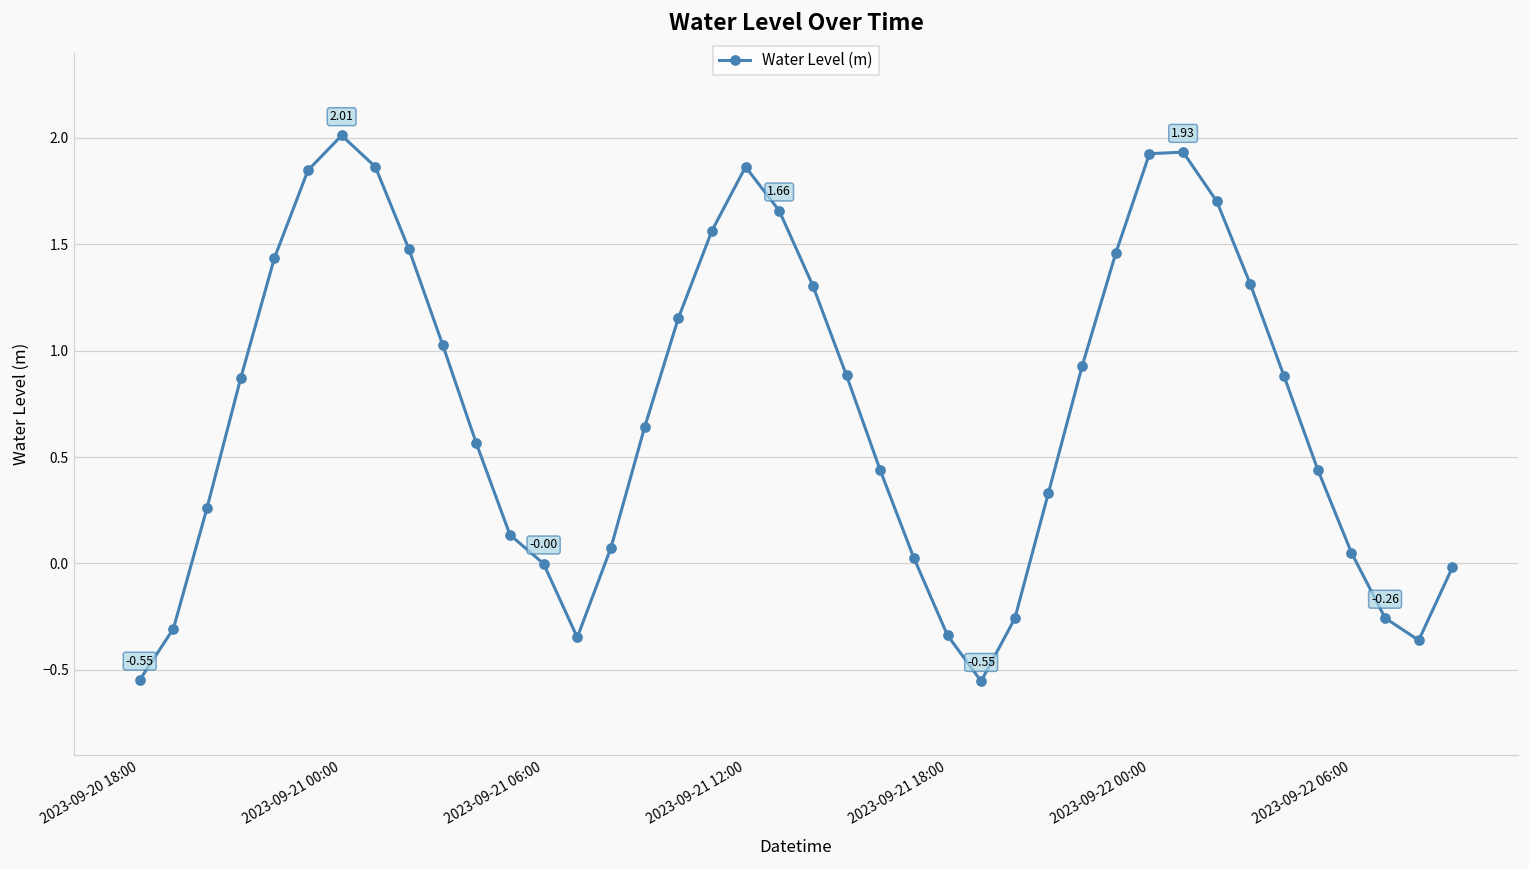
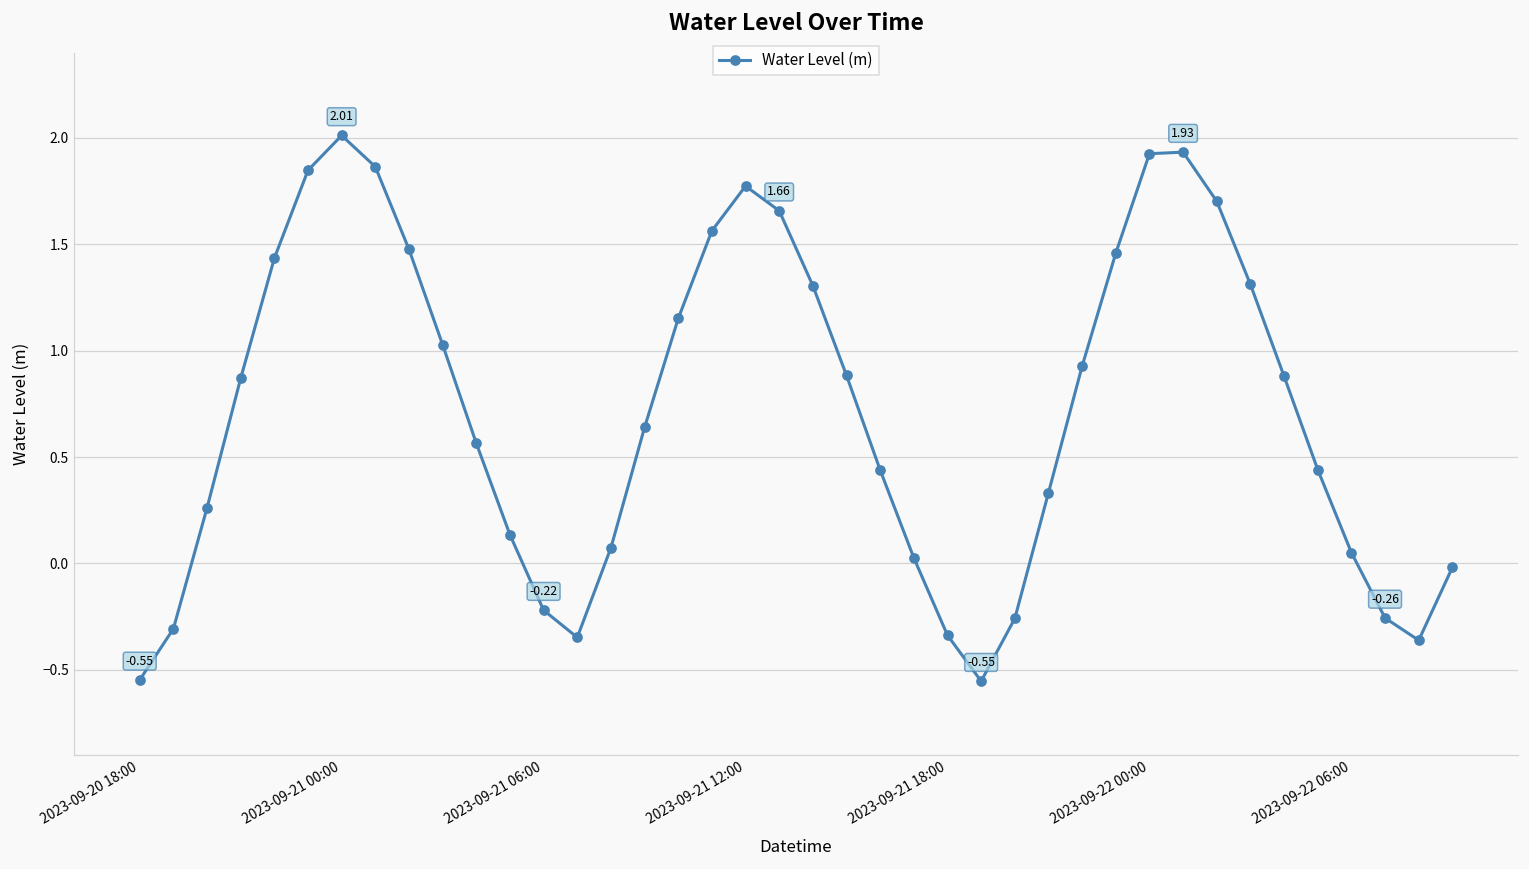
  {
-   "2023-09-21 06:00": -0.00,
-   "2023-09-21 12:00": 1.86
+   "2023-09-21 06:00": -0.22,
+   "2023-09-21 12:00": 1.77
  }
